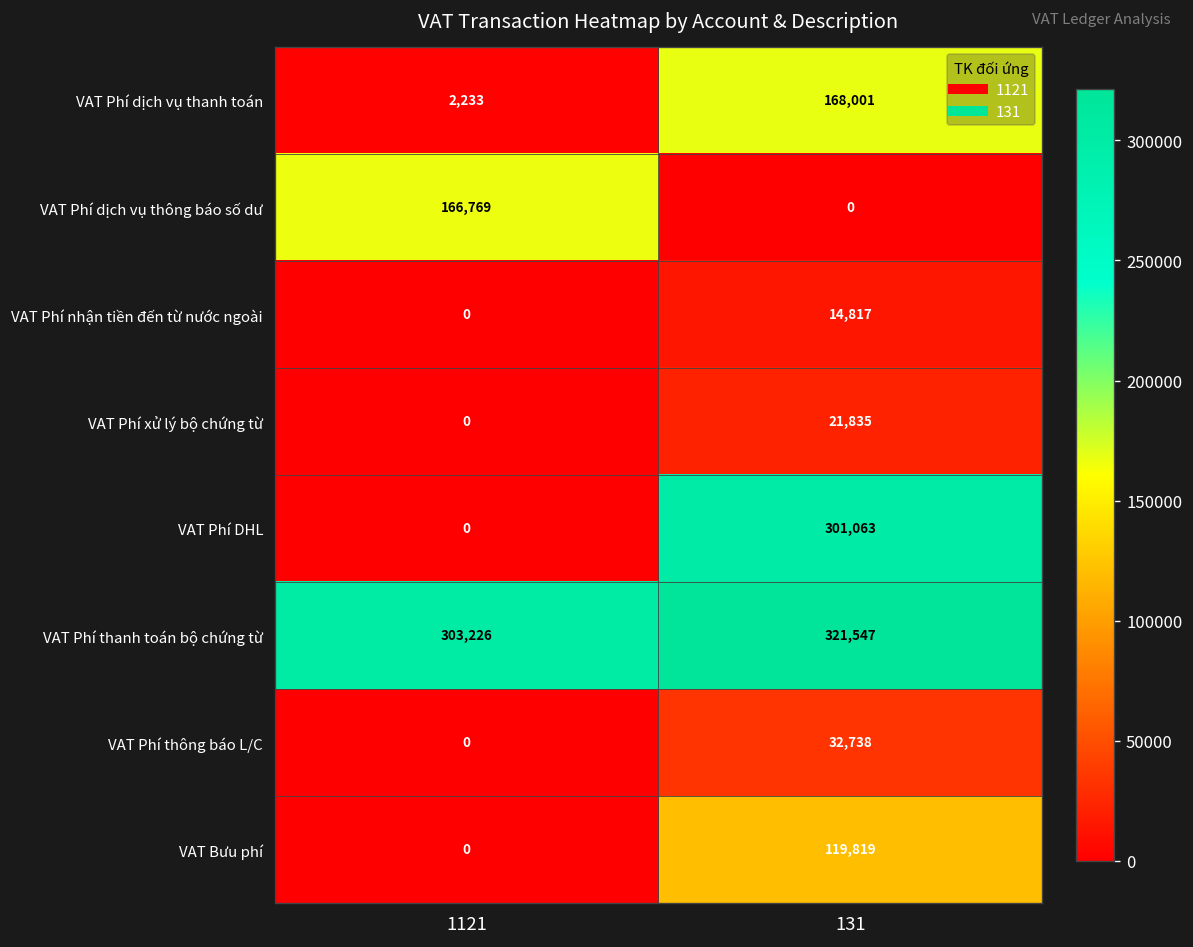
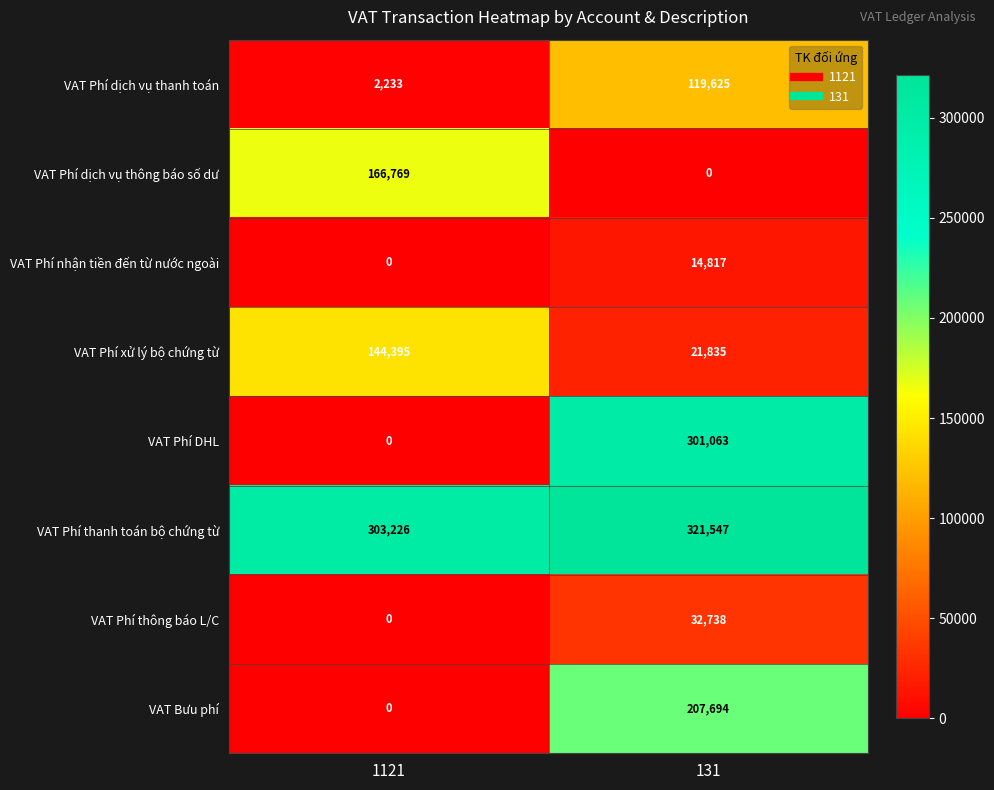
  {
    "VAT Phí dịch vụ thanh toán": {
      "1121": "2,233",
-     "131": "168,001"
+     "131": "119,625"
    },
    "VAT Phí dịch vụ thông báo số dư": {
      "1121": "166,769",
      "131": "0"
    },
    "VAT Phí nhận tiền đến từ nước ngoài": {
      "1121": "0",
      "131": "14,817"
    },
    "VAT Phí xử lý bộ chứng từ": {
-     "1121": "0",
+     "1121": "144,395",
      "131": "21,835"
    },
    "VAT Phí DHL": {
      "1121": "0",
      "131": "301,063"
    },
    "VAT Phí thanh toán bộ chứng từ": {
      "1121": "303,226",
      "131": "321,547"
    },
    "VAT Phí thông báo L/C": {
      "1121": "0",
      "131": "32,738"
    },
    "VAT Bưu phí": {
      "1121": "0",
-     "131": "119,819"
+     "131": "207,694"
    }
  }
